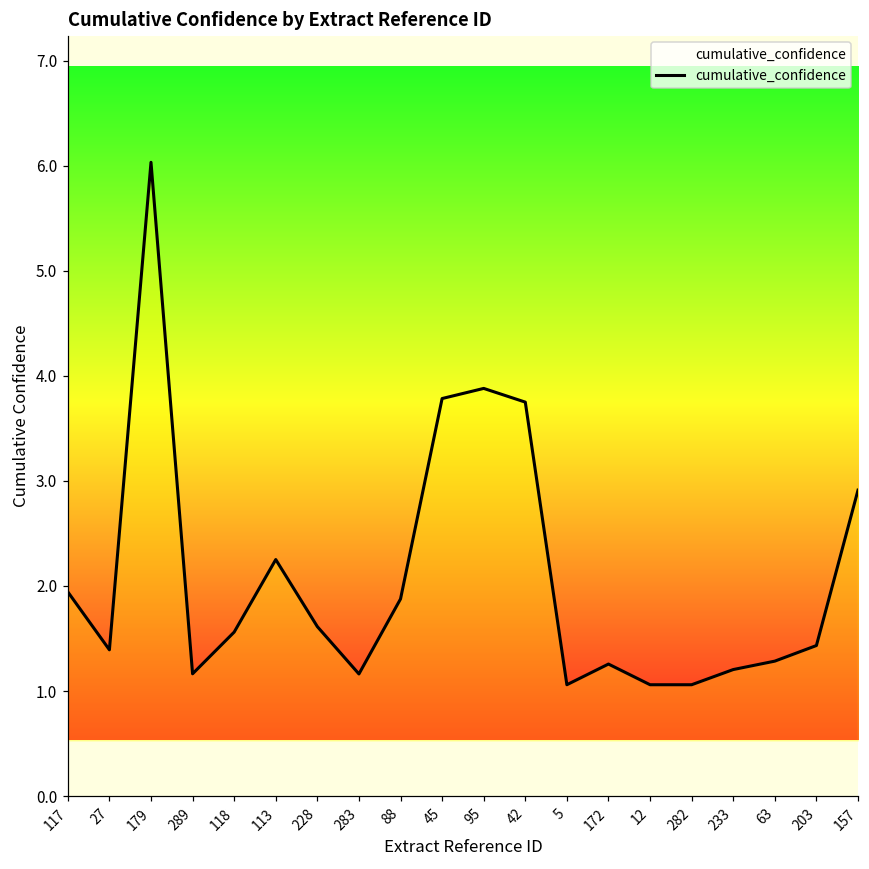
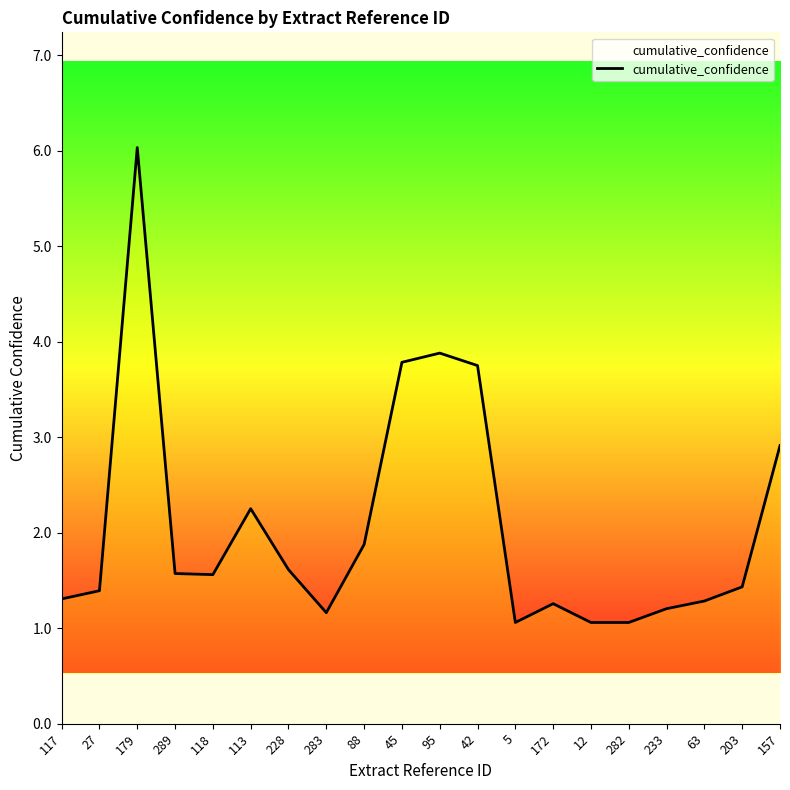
  {
-   "117": 1.9,
+   "117": 1.3,
    "27": 1.4,
    "179": 6.0,
-   "289": 1.2,
+   "289": 1.6,
    "118": 1.6,
    "113": 2.3,
    "228": 1.6,
    "283": 1.2,
    "88": 1.9,
    "45": 3.8,
    "95": 3.9,
    "42": 3.8,
    "5": 1.1,
    "172": 1.3,
    "12": 1.1,
    "282": 1.1,
    "233": 1.2,
    "63": 1.3,
    "203": 1.4,
    "157": 2.9
  }
